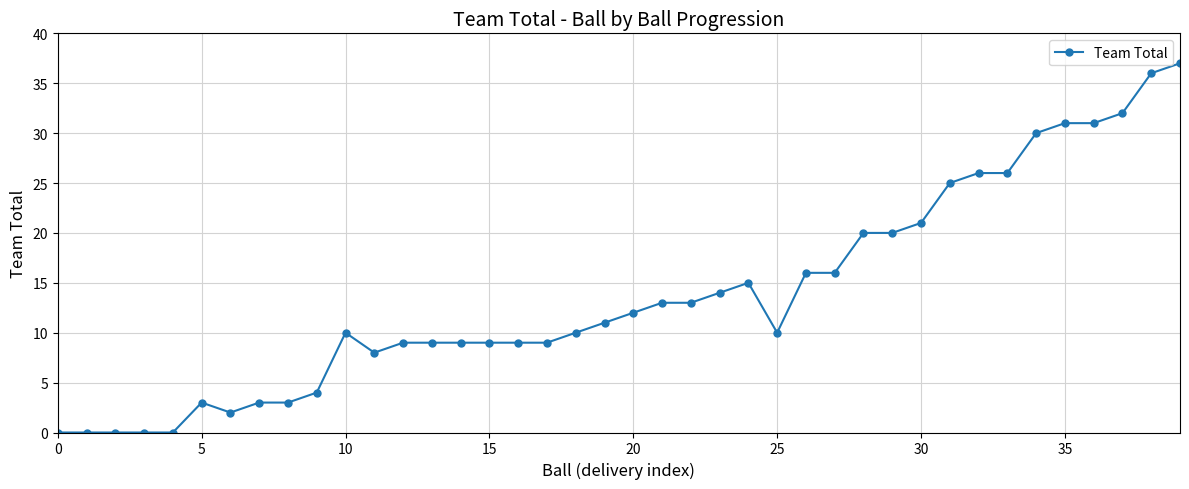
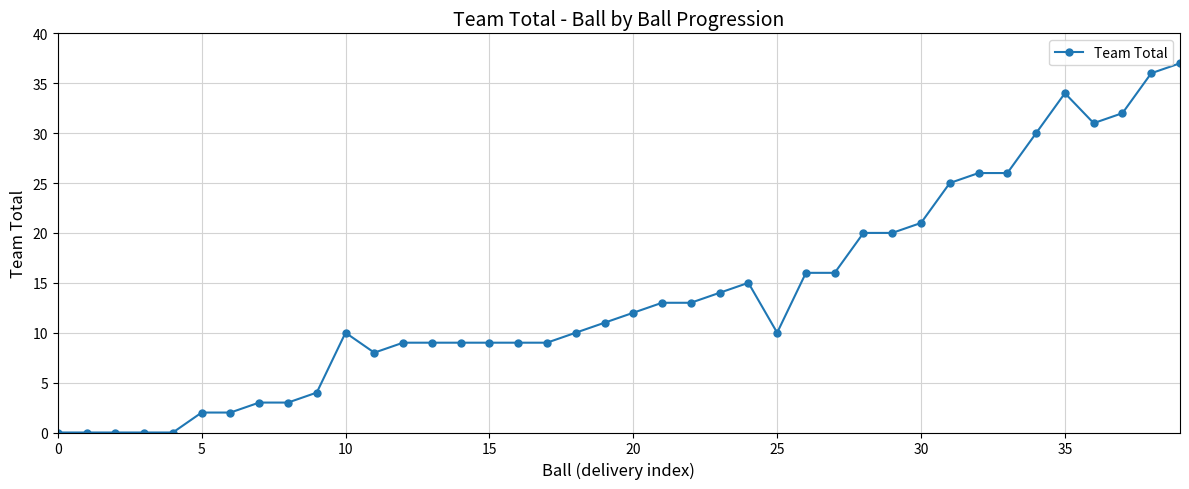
  {
    "0": 0,
-   "5": 3,
+   "5": 2,
    "10": 10,
    "15": 9,
    "20": 12,
    "25": 10,
    "30": 21,
-   "35": 31
+   "35": 34
  }
